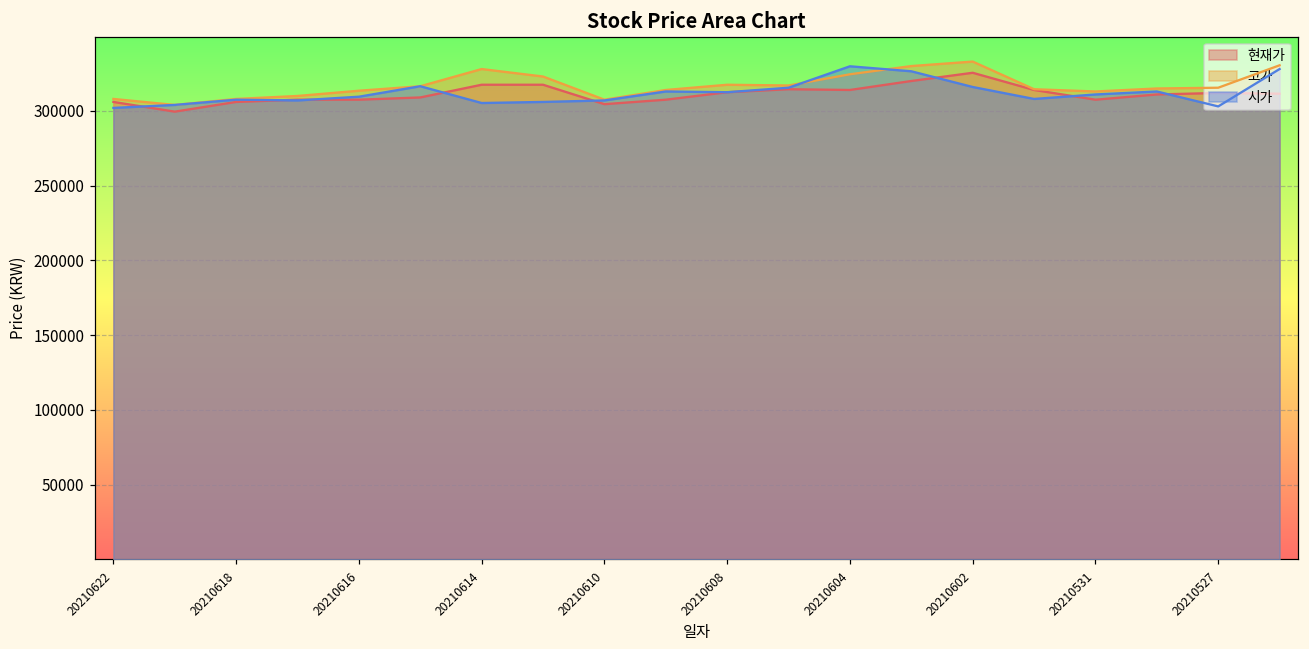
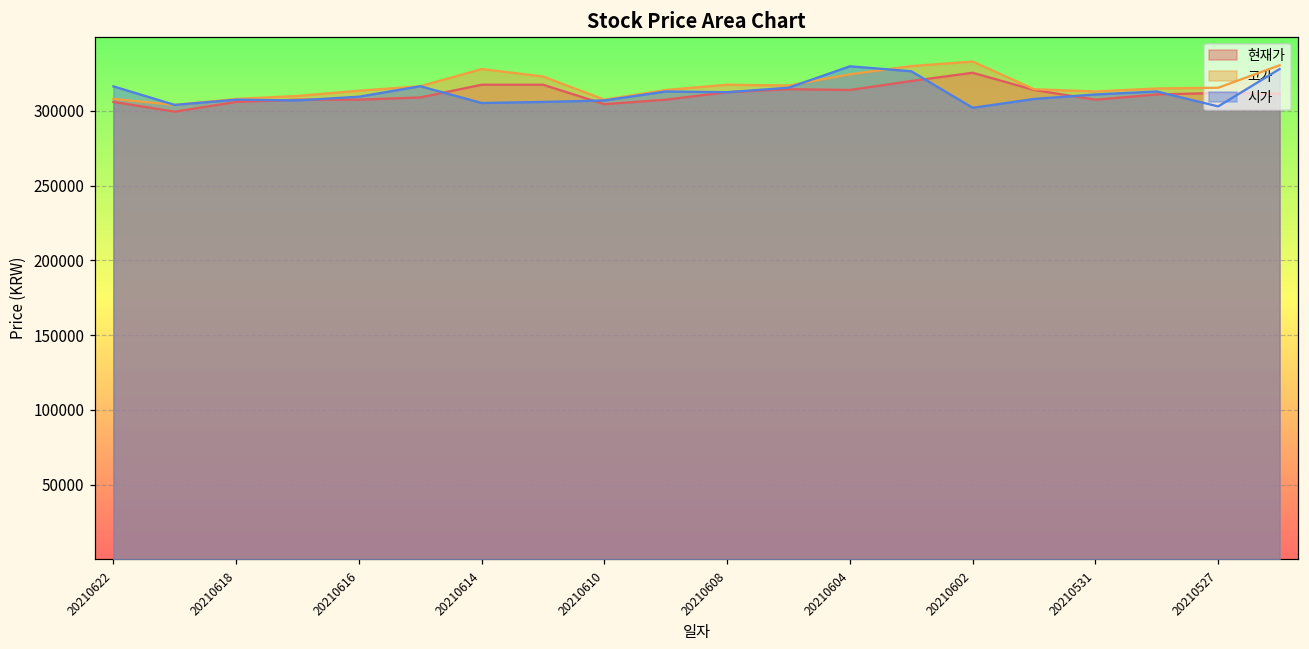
  {
    "시가": {
-     "20210622": 302000,
+     "20210622": 316000,
      "20210616": 310000,
      "20210614": 305000,
      "20210604": 330000,
-     "20210602": 316000,
+     "20210602": 302000,
      "20210531": 311000
    }
  }
